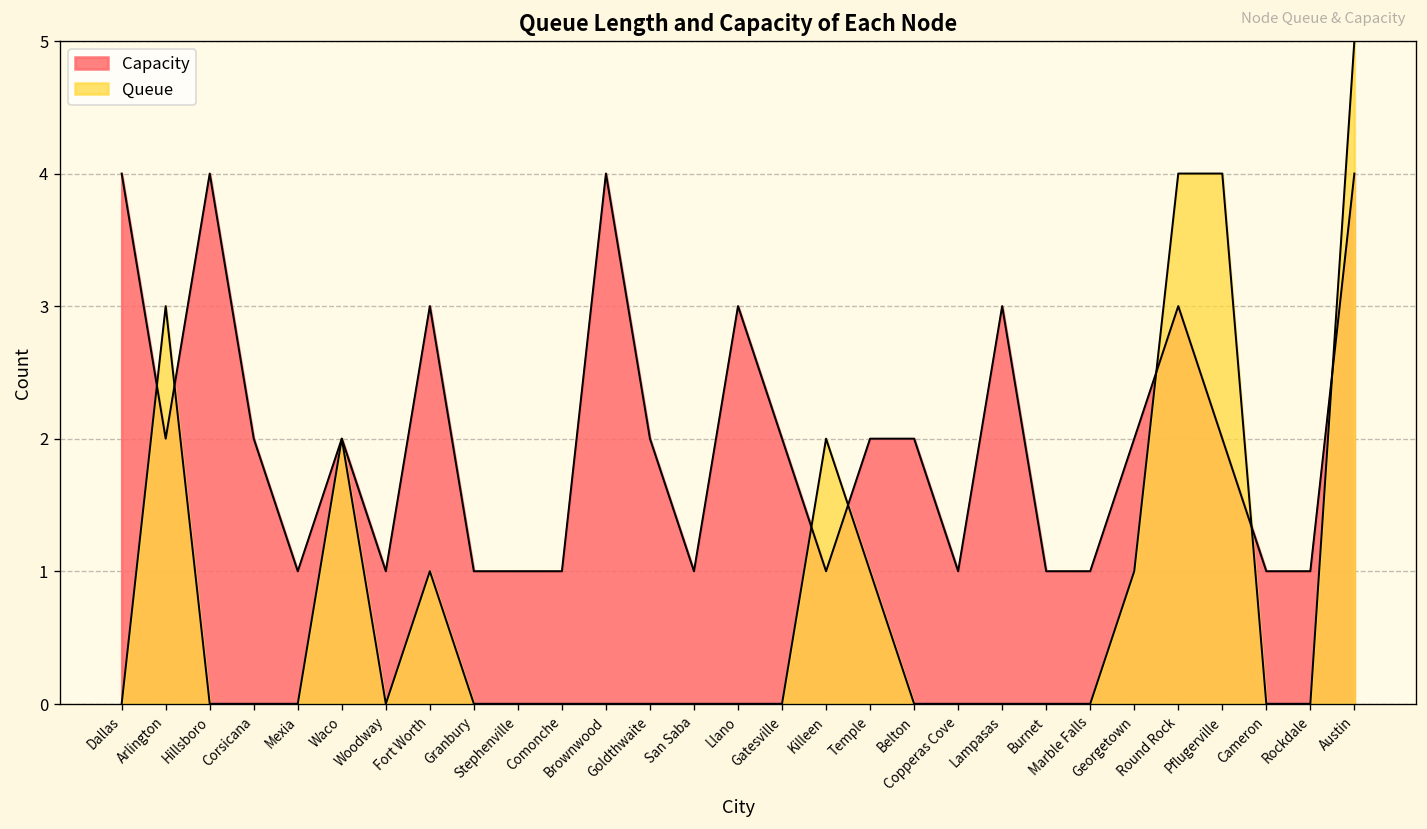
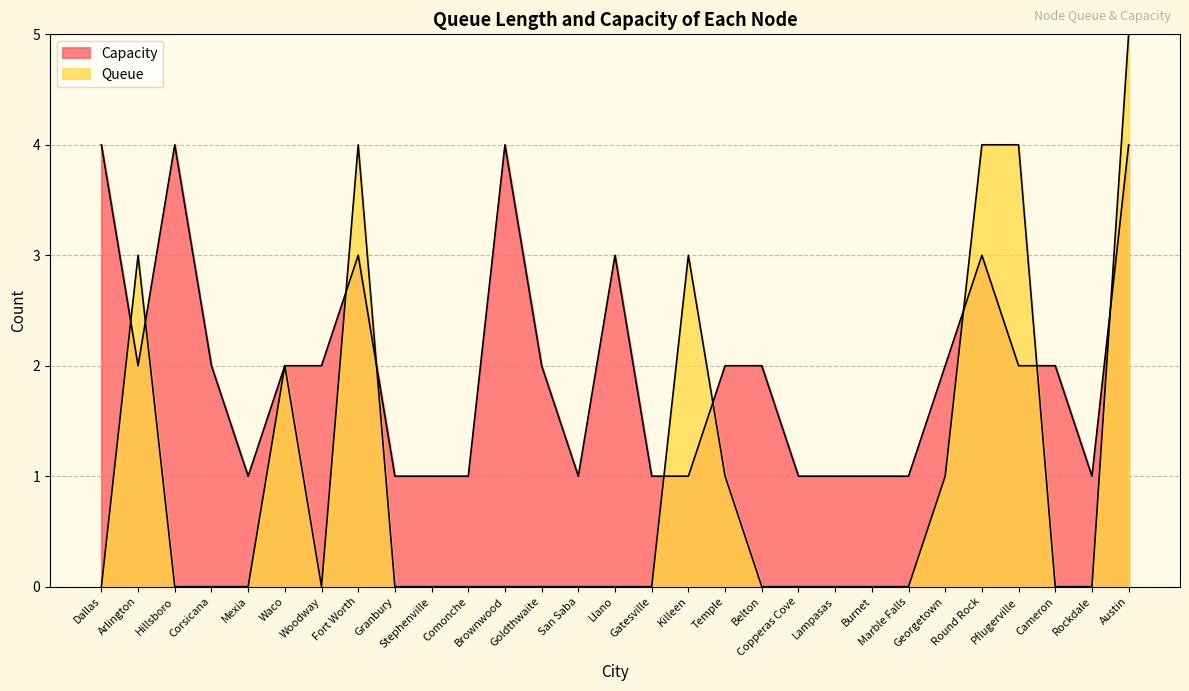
  {
    "Capacity": {
      "Dallas": 4,
      "Arlington": 2,
      "Hillsboro": 4,
      "Corsicana": 2,
      "Mexia": 1,
-     "Woodway": 1,
+     "Woodway": 2,
      "Fort Worth": 3,
      "Granbury": 1,
      "Stephenville": 1,
      "Comonche": 1,
      "Brownwood": 4,
      "Goldthwaite": 2,
      "San Saba": 1,
      "Llano": 3,
-     "Gatesville": 2,
+     "Gatesville": 1,
      "Killeen": 1,
      "Temple": 2,
      "Belton": 2,
      "Copperas Cove": 1,
-     "Lampasas": 3,
+     "Lampasas": 1,
      "Burnet": 1,
      "Marble Falls": 1,
      "Georgetown": 2,
      "Round Rock": 3,
      "Pflugerville": 2,
-     "Cameron": 1,
+     "Cameron": 2,
      "Rockdale": 1,
      "Austin": 4
    },
    "Queue": {
      "Dallas": 0,
      "Arlington": 3,
      "Hillsboro": 0,
      "Corsicana": 0,
      "Mexia": 0,
      "Woodway": 0,
-     "Fort Worth": 1,
+     "Fort Worth": 4,
      "Granbury": 0,
      "Stephenville": 0,
      "Comonche": 0,
      "Brownwood": 0,
      "Goldthwaite": 0,
      "San Saba": 0,
      "Llano": 0,
      "Gatesville": 0,
-     "Killeen": 2,
+     "Killeen": 3,
      "Temple": 1,
      "Belton": 0,
      "Copperas Cove": 0,
      "Lampasas": 0,
      "Burnet": 0,
      "Marble Falls": 0,
      "Georgetown": 1,
      "Round Rock": 4,
      "Pflugerville": 4,
      "Cameron": 0,
      "Rockdale": 0,
      "Austin": 5
    }
  }
